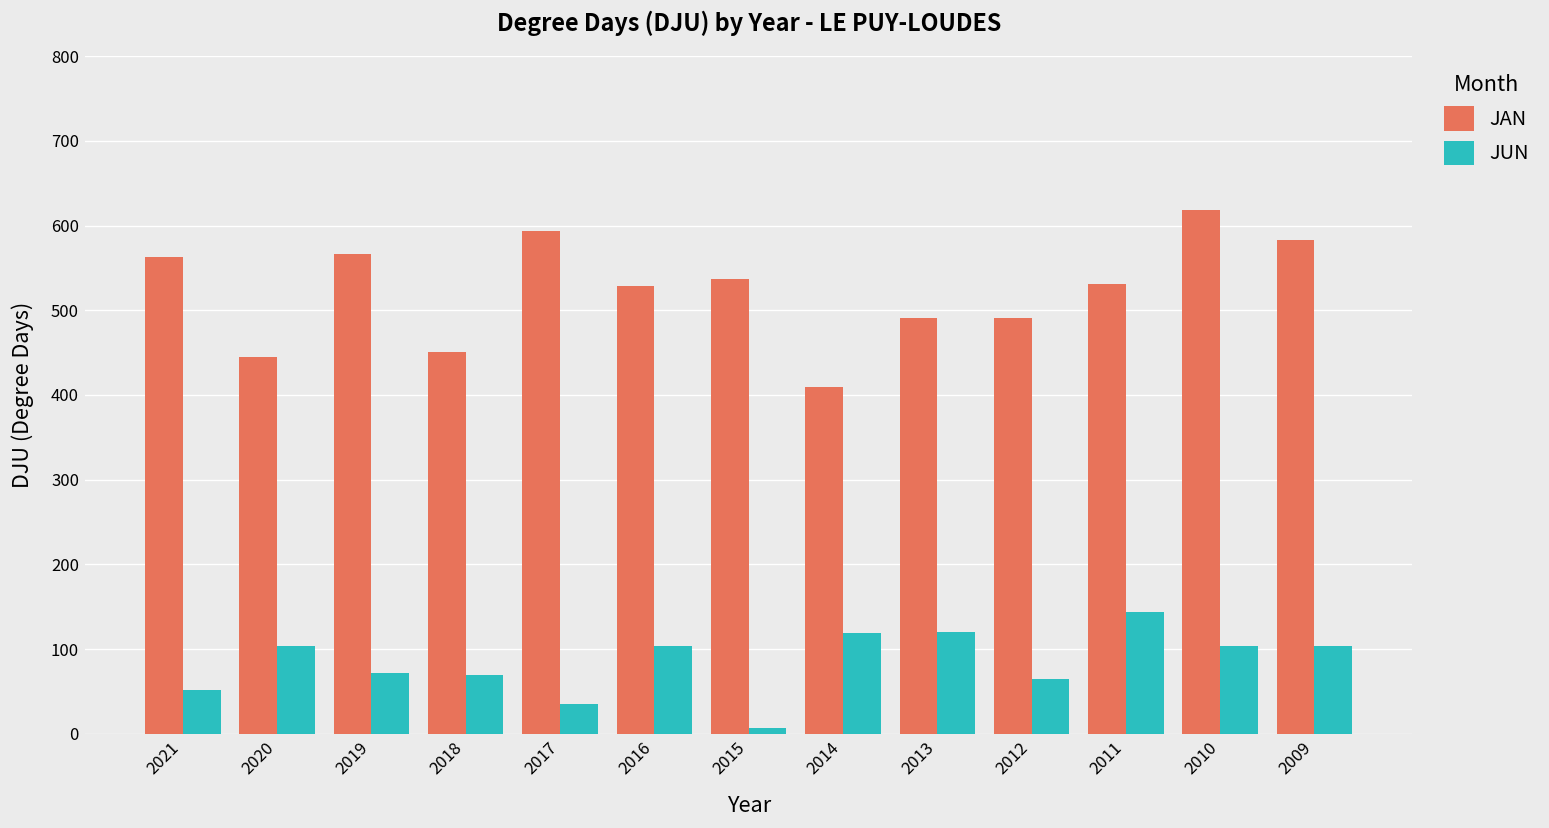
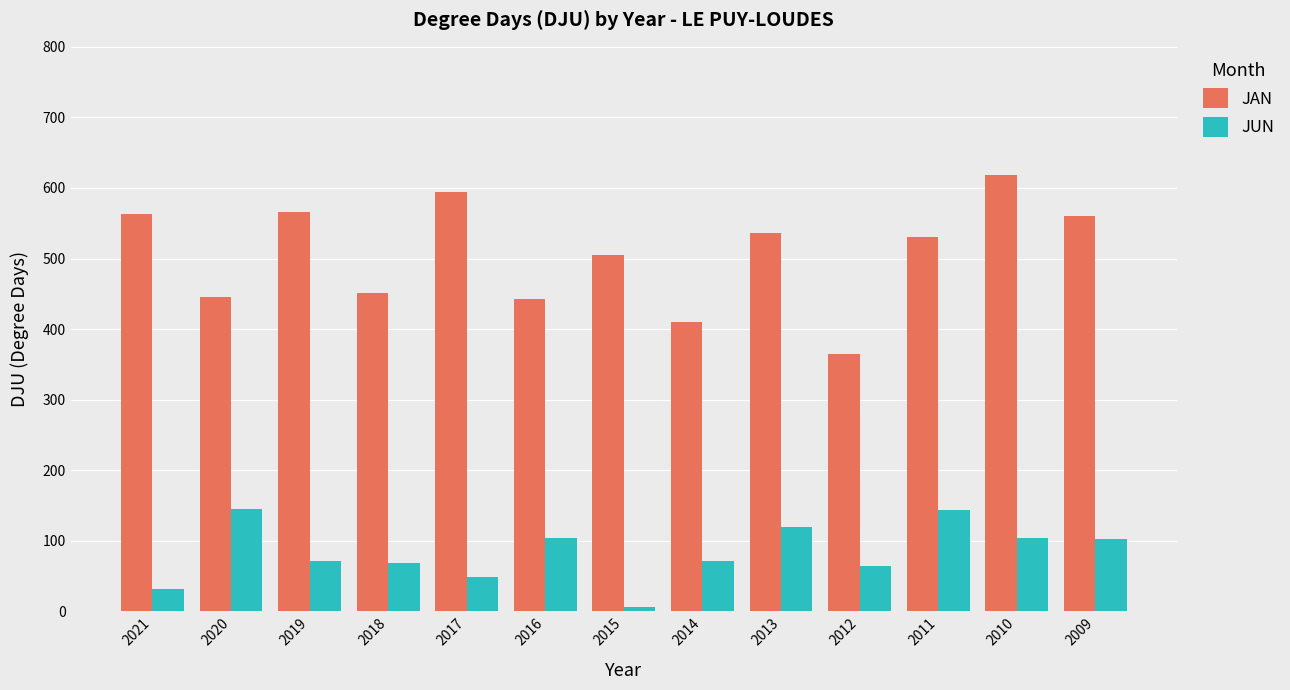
  {
    "JAN": {
      "2021": 560,
      "2020": 440,
      "2019": 570,
      "2018": 450,
      "2017": 590,
-     "2016": 530,
-     "2015": 540,
+     "2016": 440,
+     "2015": 510,
      "2014": 410,
-     "2013": 490,
-     "2012": 490,
+     "2013": 540,
+     "2012": 360,
      "2011": 530,
      "2010": 620,
-     "2009": 580
+     "2009": 560
    },
    "JUN": {
-     "2021": 50,
-     "2020": 100,
+     "2021": 30,
+     "2020": 150,
      "2019": 70,
      "2018": 70,
-     "2017": 30,
+     "2017": 50,
      "2016": 100,
      "2015": 10,
-     "2014": 120,
+     "2014": 70,
      "2013": 120,
      "2012": 60,
      "2011": 140,
      "2010": 100,
      "2009": 100
    }
  }
